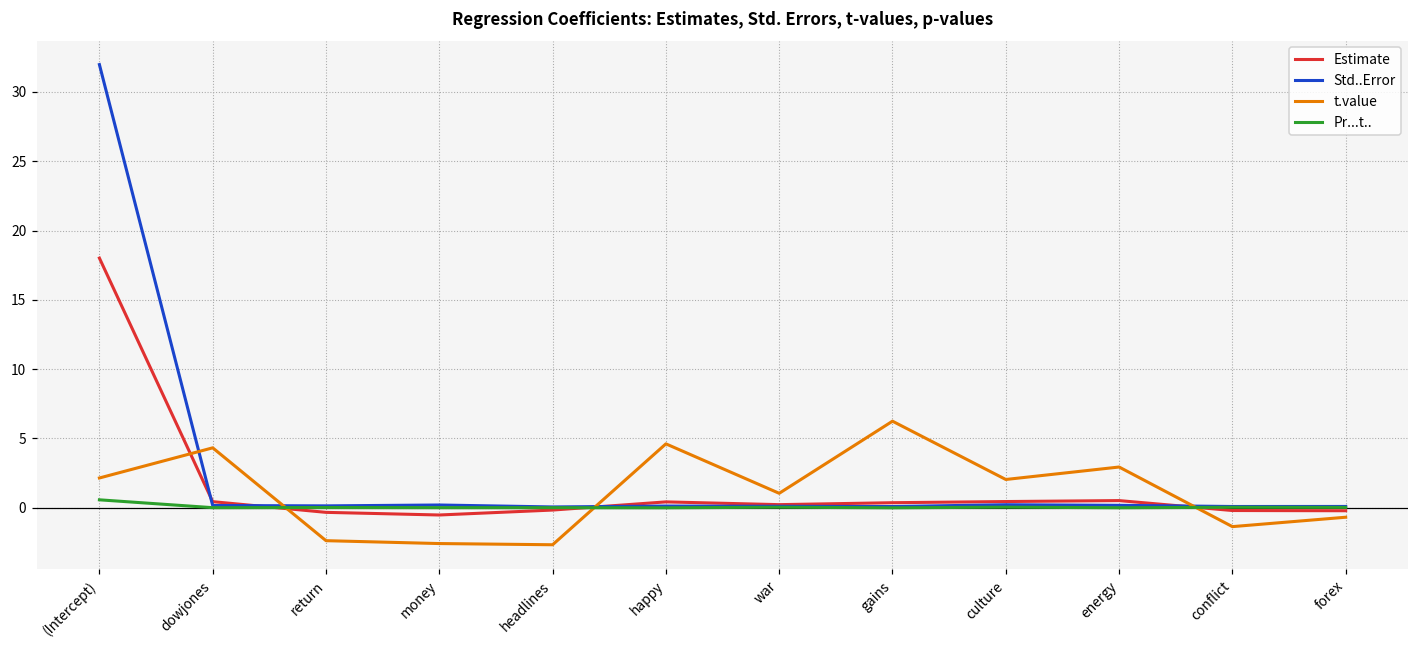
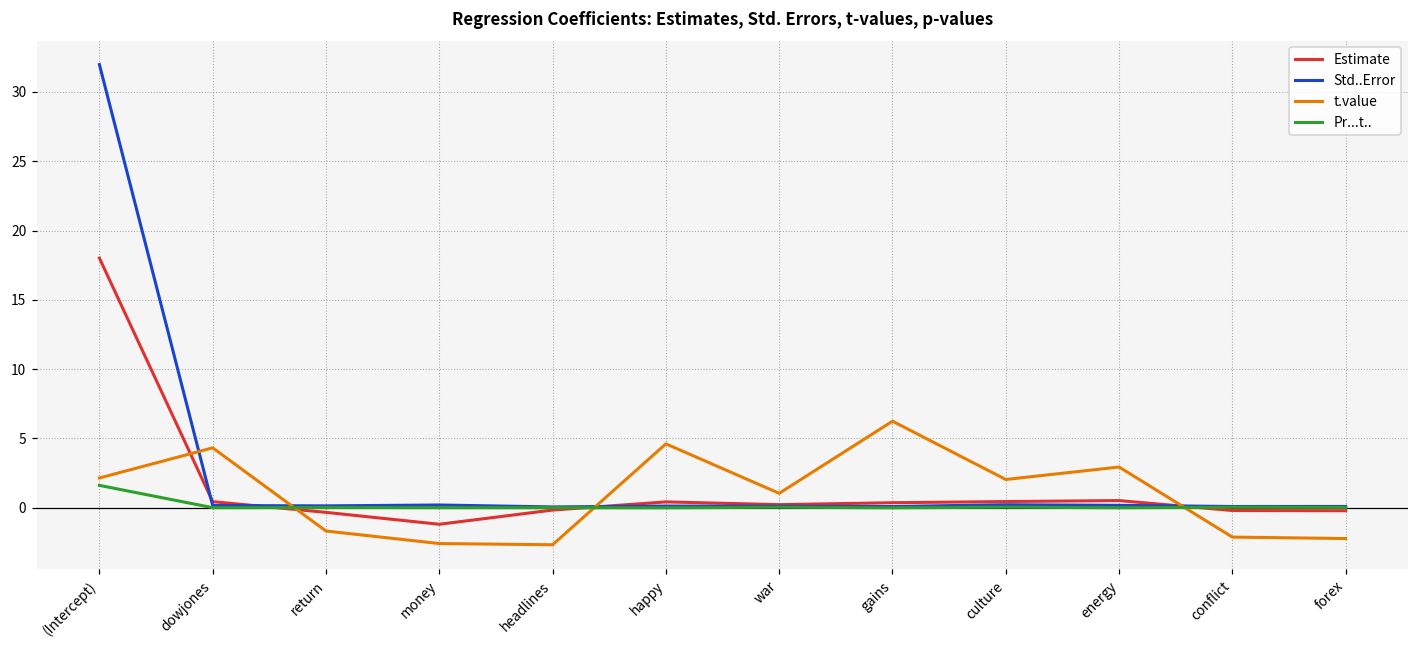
  {
    "Estimate": {
      "(Intercept)": 18.0,
      "dowjones": 0.4,
      "return": -0.3,
-     "money": -0.5,
+     "money": -1.2,
      "happy": 0.4,
      "gains": 0.4,
      "culture": 0.5,
      "energy": 0.5,
      "conflict": -0.2,
      "forex": -0.2
    },
    "Std..Error": {
      "(Intercept)": 32.0
    },
    "t.value": {
      "(Intercept)": 2.1,
      "dowjones": 4.3,
-     "return": -2.4,
+     "return": -1.7,
      "money": -2.6,
      "headlines": -2.7,
      "happy": 4.6,
      "war": 1.0,
      "gains": 6.2,
      "culture": 2.0,
      "energy": 2.9,
-     "conflict": -1.4,
-     "forex": -0.7
+     "conflict": -2.1,
+     "forex": -2.2
    },
    "Pr...t..": {
-     "(Intercept)": 0.6
+     "(Intercept)": 1.6
    }
  }
